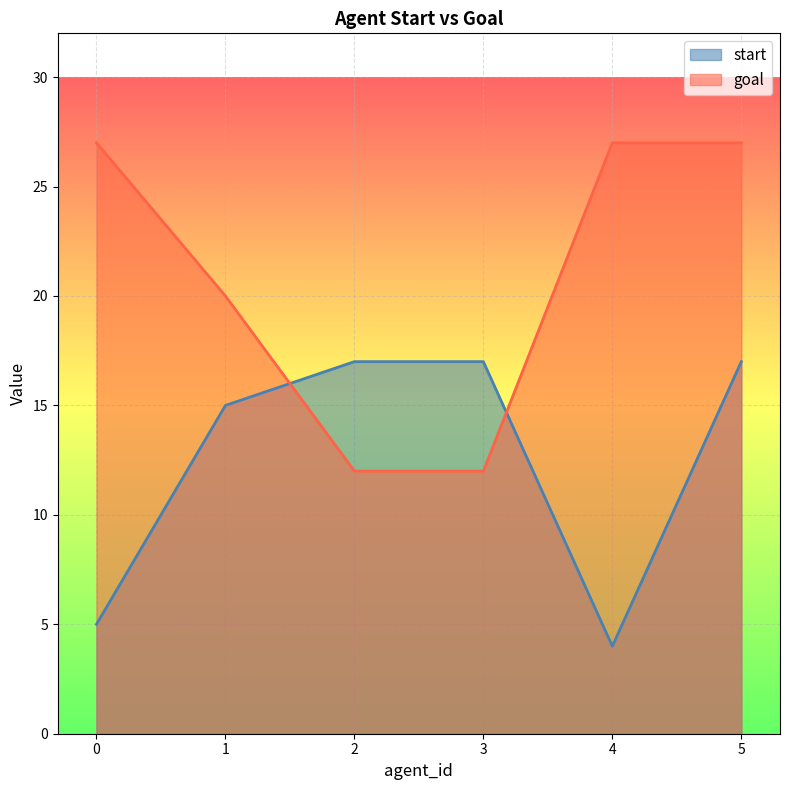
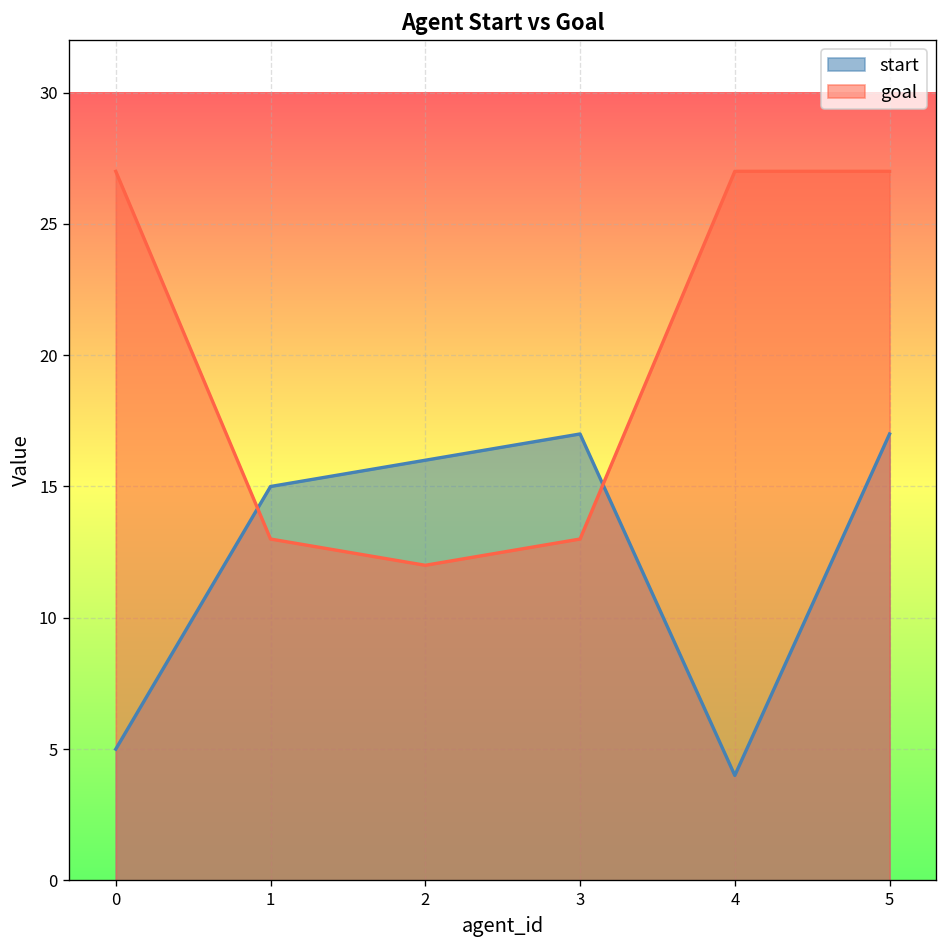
  {
    "start": {
      "0": 5,
      "1": 15,
-     "2": 17,
+     "2": 16,
      "3": 17,
      "4": 4,
      "5": 17
    },
    "goal": {
      "0": 27,
-     "1": 20,
+     "1": 13,
      "2": 12,
-     "3": 12,
+     "3": 13,
      "4": 27,
      "5": 27
    }
  }
